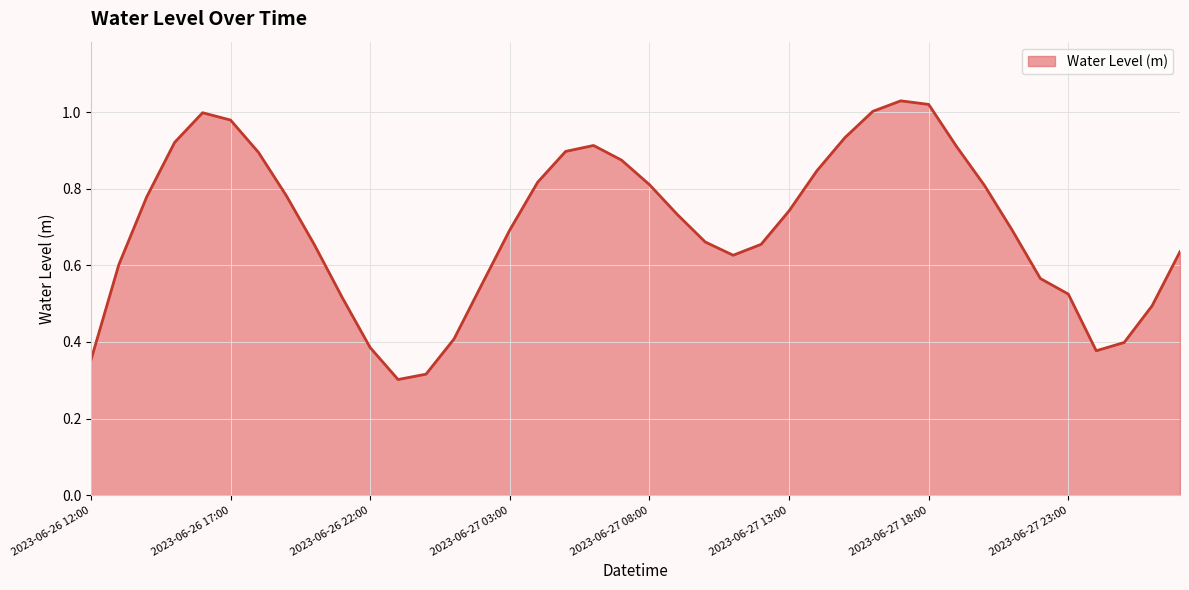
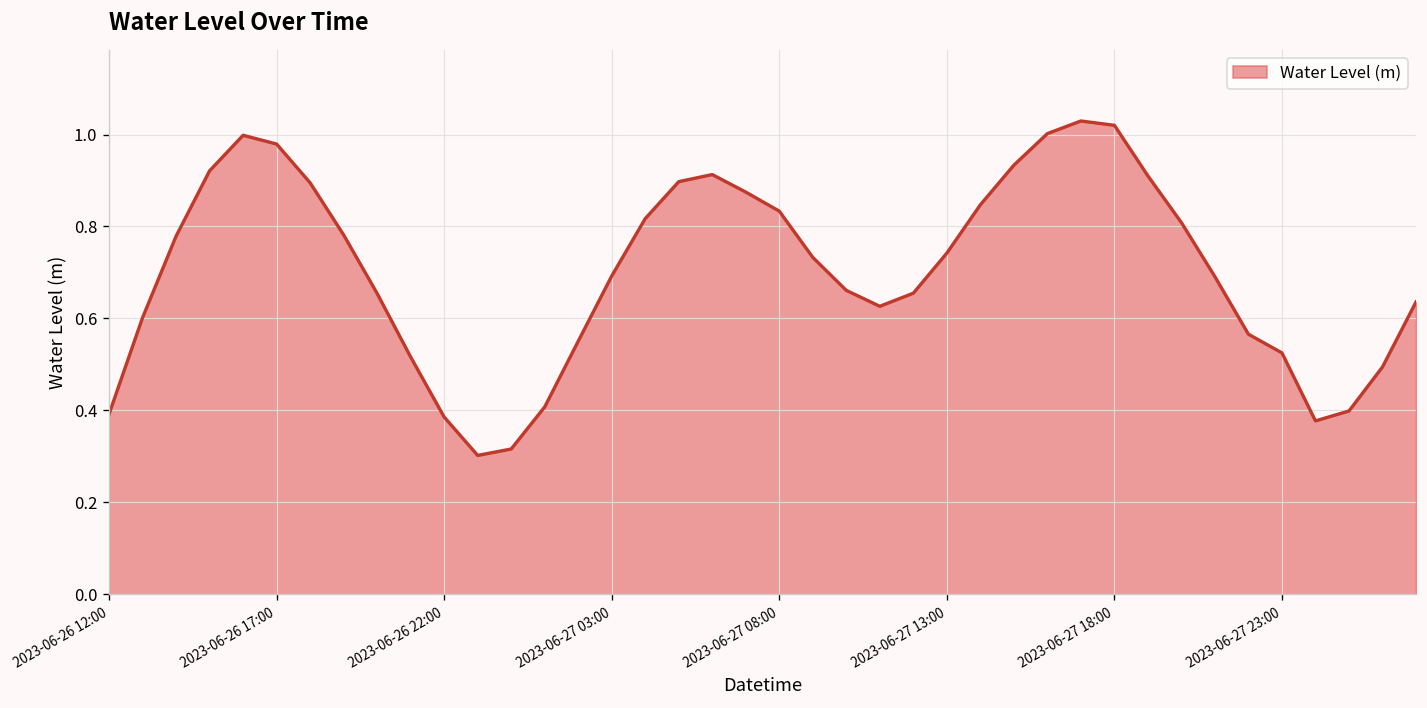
  {
-   "2023-06-26 12:00": 0.35,
+   "2023-06-26 12:00": 0.39,
    "2023-06-26 17:00": 0.98,
    "2023-06-26 22:00": 0.39,
    "2023-06-27 03:00": 0.69,
-   "2023-06-27 08:00": 0.81,
+   "2023-06-27 08:00": 0.83,
    "2023-06-27 13:00": 0.74,
    "2023-06-27 18:00": 1.02,
    "2023-06-27 23:00": 0.53
  }
